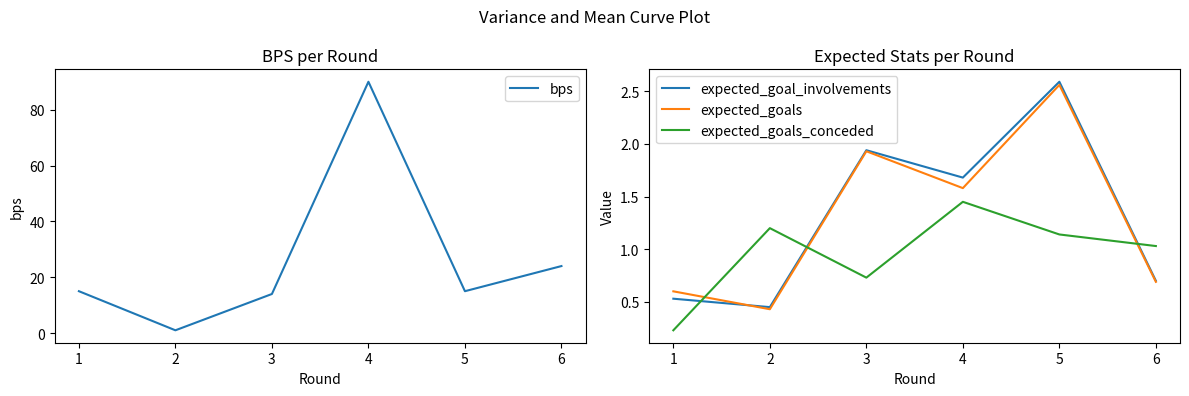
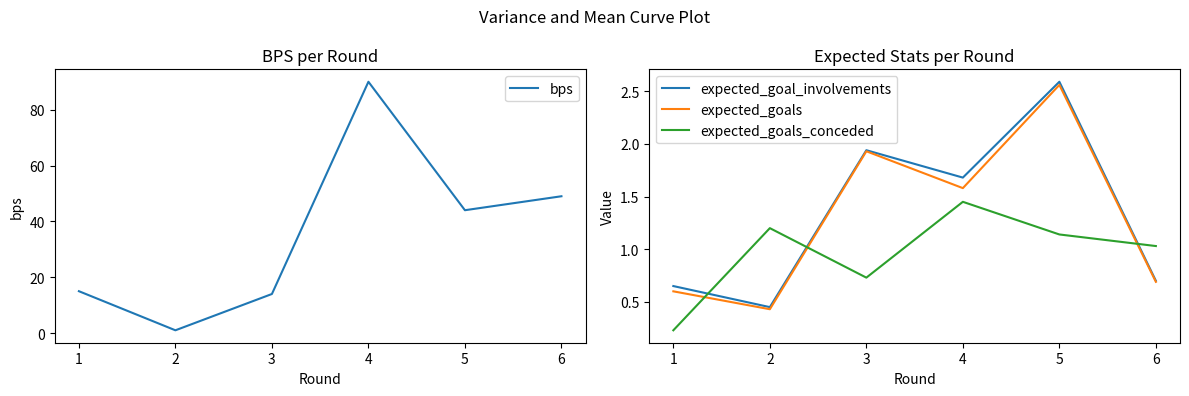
  {
    "BPS per Round": {
      "1": 15,
      "2": 1,
      "3": 14,
      "4": 90,
-     "5": 15,
-     "6": 24
+     "5": 44,
+     "6": 49
    },
    "Expected Stats per Round": {
      "expected_goal_involvements": {
-       "1": 0.53,
+       "1": 0.65,
        "4": 1.68,
        "5": 2.59
      },
      "expected_goals": {
        "1": 0.60,
        "4": 1.58,
        "5": 2.56
      },
      "expected_goals_conceded": {
        "1": 0.23,
        "2": 1.20,
        "3": 0.73,
        "4": 1.45,
        "5": 1.14,
        "6": 1.03
      }
    }
  }
